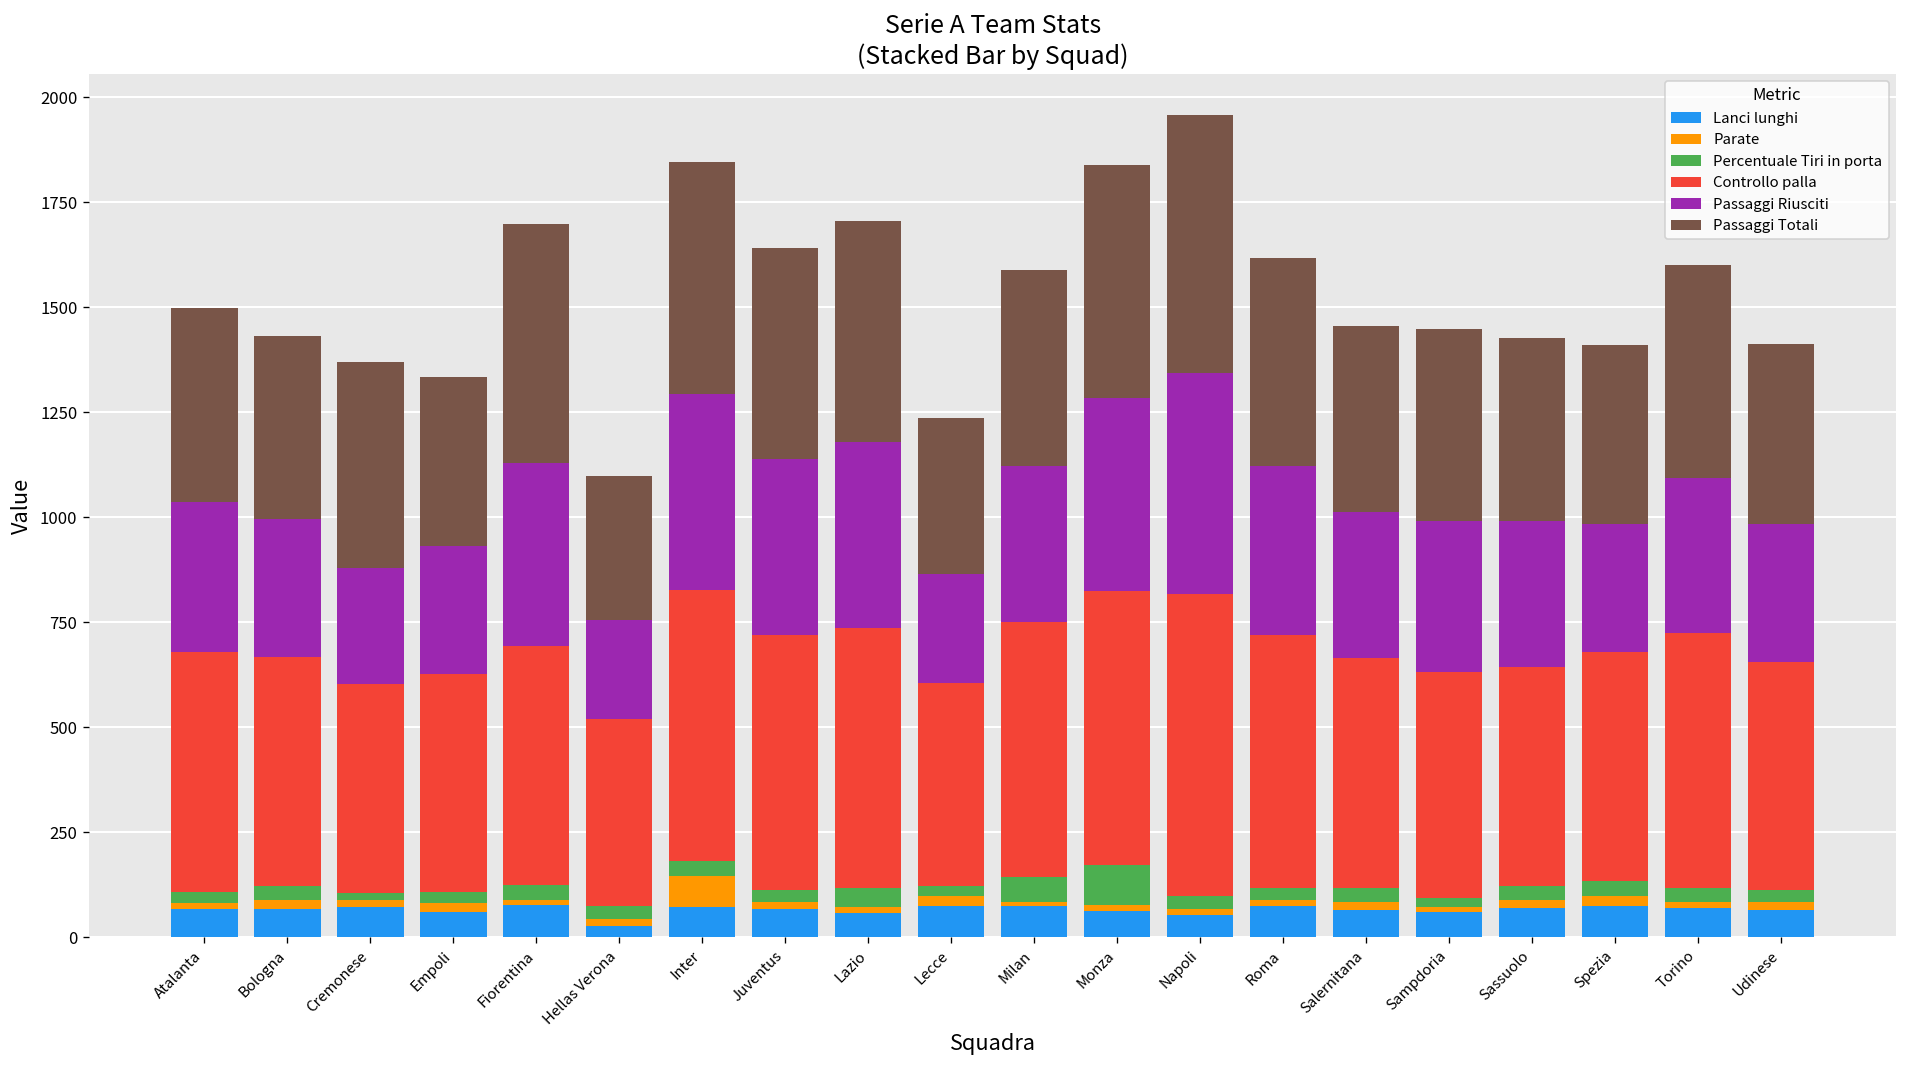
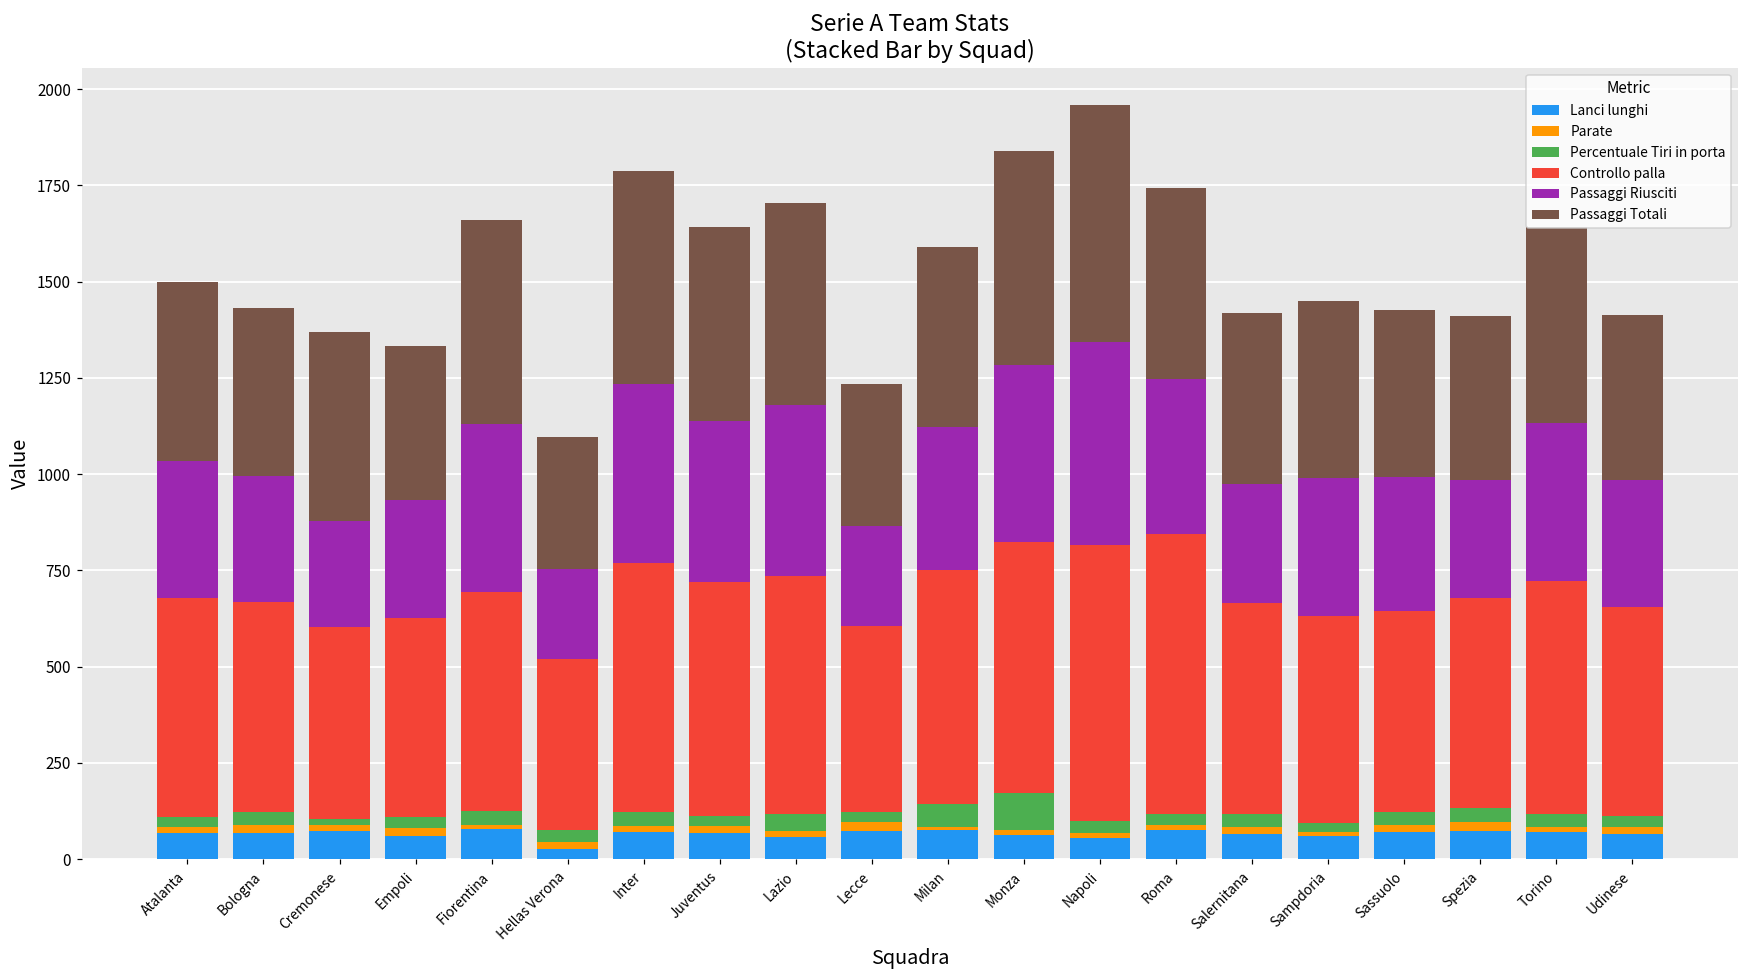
  {
    "Lanci lunghi": {
      "Atalanta": 70,
      "Bologna": 70,
      "Cremonese": 70,
      "Empoli": 60,
      "Fiorentina": 80,
      "Hellas Verona": 30,
      "Inter": 70,
      "Juventus": 70,
      "Lazio": 60,
      "Lecce": 70,
      "Milan": 80,
      "Monza": 60,
      "Napoli": 50,
      "Roma": 70,
      "Salernitana": 60,
      "Sampdoria": 60,
      "Sassuolo": 70,
      "Spezia": 70,
      "Torino": 70,
      "Udinese": 60
    },
    "Parate": {
      "Atalanta": 10,
      "Bologna": 20,
      "Cremonese": 20,
      "Empoli": 20,
      "Fiorentina": 10,
      "Hellas Verona": 20,
-     "Inter": 70,
+     "Inter": 20,
      "Juventus": 20,
      "Lazio": 20,
      "Lecce": 20,
      "Milan": 10,
      "Monza": 10,
      "Napoli": 10,
      "Roma": 10,
      "Salernitana": 20,
      "Sampdoria": 10,
      "Sassuolo": 20,
      "Spezia": 20,
      "Torino": 10,
      "Udinese": 20
    },
    "Percentuale Tiri in porta": {
      "Atalanta": 30,
      "Bologna": 40,
      "Cremonese": 20,
      "Empoli": 30,
      "Fiorentina": 40,
      "Hellas Verona": 30,
      "Inter": 40,
      "Juventus": 30,
      "Lazio": 40,
      "Lecce": 20,
      "Milan": 60,
      "Monza": 100,
      "Napoli": 30,
      "Roma": 30,
      "Salernitana": 30,
      "Sampdoria": 20,
      "Sassuolo": 40,
      "Spezia": 40,
      "Torino": 30,
      "Udinese": 30
    },
    "Controllo palla": {
      "Atalanta": 570,
      "Bologna": 540,
      "Cremonese": 500,
      "Empoli": 520,
      "Fiorentina": 570,
      "Hellas Verona": 450,
      "Inter": 650,
      "Juventus": 610,
      "Lazio": 620,
      "Lecce": 480,
      "Milan": 610,
      "Monza": 650,
      "Napoli": 720,
-     "Roma": 600,
+     "Roma": 730,
      "Salernitana": 550,
      "Sampdoria": 540,
      "Sassuolo": 520,
      "Spezia": 540,
      "Torino": 610,
      "Udinese": 540
    },
    "Passaggi Riusciti": {
      "Atalanta": 360,
      "Bologna": 330,
      "Cremonese": 280,
      "Empoli": 300,
      "Fiorentina": 440,
      "Hellas Verona": 230,
      "Inter": 460,
      "Juventus": 420,
      "Lazio": 440,
      "Lecce": 260,
      "Milan": 370,
      "Monza": 460,
      "Napoli": 530,
      "Roma": 400,
-     "Salernitana": 350,
+     "Salernitana": 310,
      "Sampdoria": 360,
      "Sassuolo": 350,
      "Spezia": 310,
-     "Torino": 370,
+     "Torino": 410,
      "Udinese": 330
    },
    "Passaggi Totali": {
      "Atalanta": 460,
      "Bologna": 440,
      "Cremonese": 490,
      "Empoli": 400,
-     "Fiorentina": 570,
+     "Fiorentina": 530,
      "Hellas Verona": 340,
      "Inter": 550,
      "Juventus": 500,
      "Lazio": 530,
      "Lecce": 370,
      "Milan": 470,
      "Monza": 550,
      "Napoli": 610,
      "Roma": 500,
      "Salernitana": 440,
      "Sampdoria": 460,
      "Sassuolo": 430,
      "Spezia": 430,
      "Udinese": 430
    }
  }
